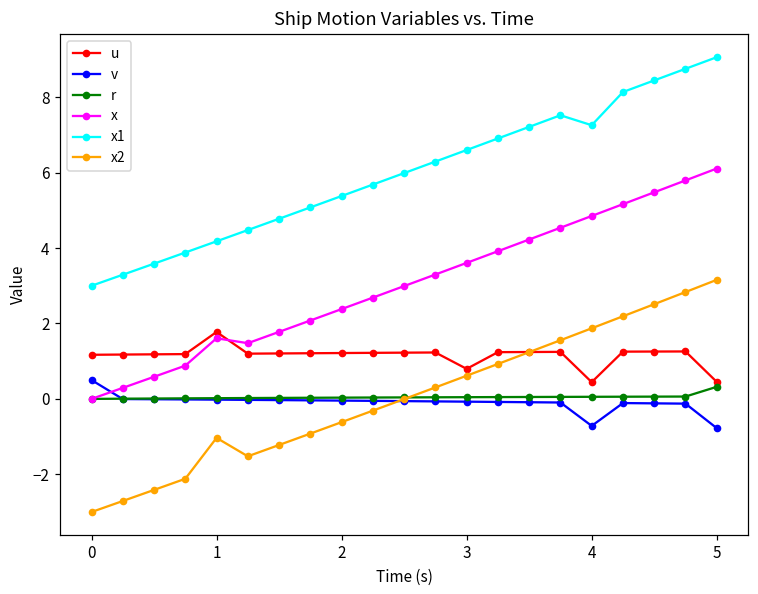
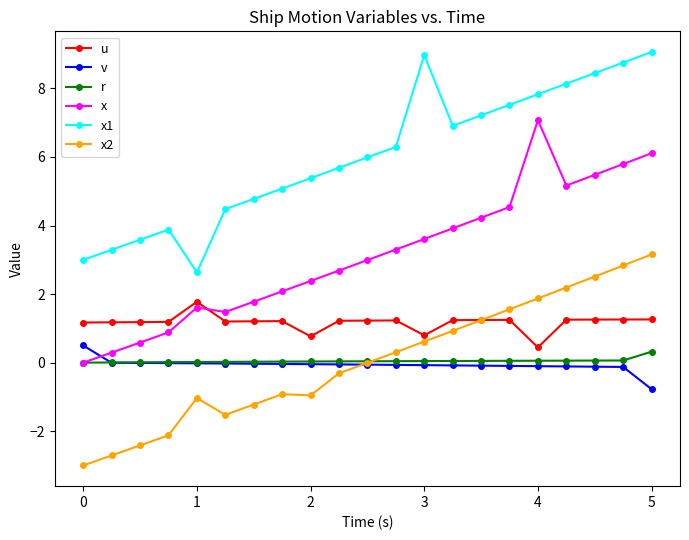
  {
    "u": {
      "0": 1.2,
      "1": 1.8,
-     "2": 1.2,
+     "2": 0.8,
      "3": 0.8,
      "4": 0.4,
-     "5": 0.5
+     "5": 1.3
    },
    "v": {
      "0": 0.5,
      "2": 0.0,
      "3": -0.1,
-     "4": -0.7,
+     "4": -0.1,
      "5": -0.8
    },
    "r": {
      "2": 0.0,
      "3": 0.0,
      "4": 0.1,
      "5": 0.3
    },
    "x": {
      "1": 1.6,
      "2": 2.4,
      "3": 3.6,
-     "4": 4.9,
+     "4": 7.1,
      "5": 6.1
    },
    "x1": {
      "0": 3.0,
-     "1": 4.2,
+     "1": 2.6,
      "2": 5.4,
-     "3": 6.6,
-     "4": 7.3,
+     "3": 9.0,
+     "4": 7.8,
      "5": 9.1
    },
    "x2": {
      "0": -3.0,
      "1": -1.0,
-     "2": -0.6,
+     "2": -1.0,
      "3": 0.6,
      "4": 1.9,
      "5": 3.2
    }
  }
